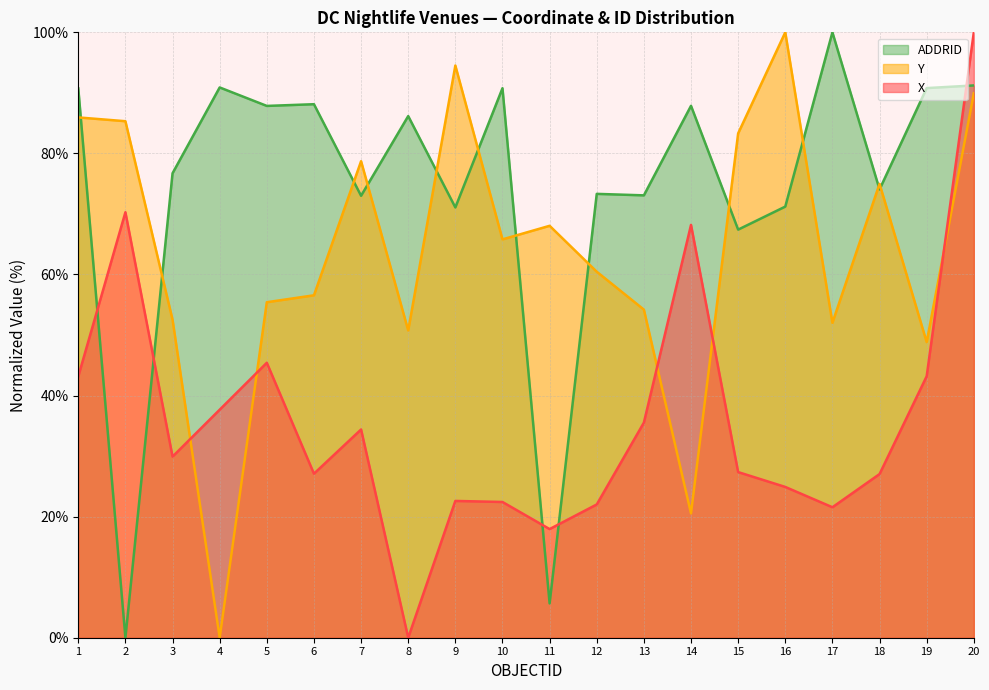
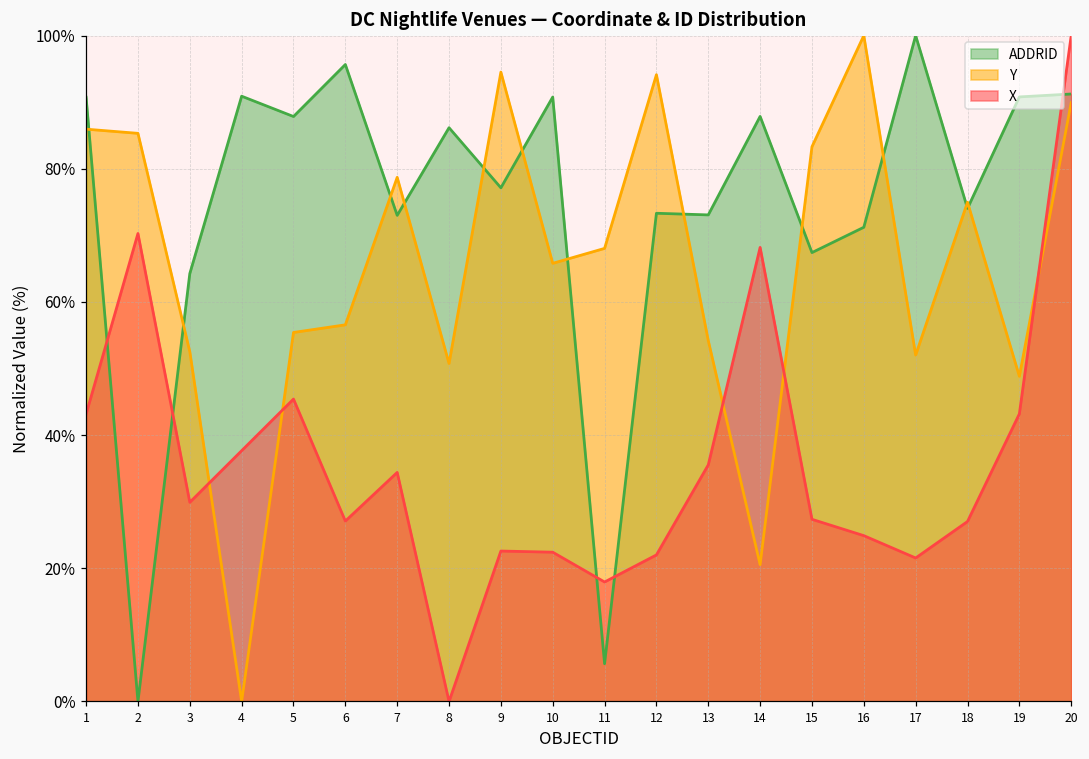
  {
    "ADDRID": {
      "1": "91%",
      "2": "0%",
-     "3": "77%",
+     "3": "64%",
      "4": "91%",
      "5": "88%",
-     "6": "88%",
+     "6": "96%",
      "7": "73%",
      "8": "86%",
-     "9": "71%",
+     "9": "77%",
      "10": "91%",
      "11": "6%",
      "12": "73%",
      "13": "73%",
      "14": "88%",
      "15": "67%",
      "16": "71%",
      "17": "100%",
      "18": "74%",
      "20": "91%"
    },
    "Y": {
      "1": "86%",
      "2": "85%",
      "3": "53%",
      "4": "0%",
      "5": "55%",
      "6": "57%",
      "7": "79%",
      "8": "51%",
      "9": "95%",
      "10": "66%",
      "11": "68%",
-     "12": "60%",
+     "12": "94%",
      "13": "54%",
      "14": "21%",
      "15": "83%",
      "16": "100%",
      "17": "52%",
      "18": "75%",
      "19": "49%",
      "20": "90%"
    },
    "X": {
      "1": "43%",
      "2": "70%",
      "3": "30%",
      "4": "38%",
      "5": "45%",
      "6": "27%",
      "7": "34%",
      "8": "0%",
      "9": "23%",
      "10": "22%",
      "11": "18%",
      "12": "22%",
      "13": "36%",
      "14": "68%",
      "15": "27%",
      "16": "25%",
      "17": "22%",
      "18": "27%",
      "19": "43%",
      "20": "100%"
    }
  }
